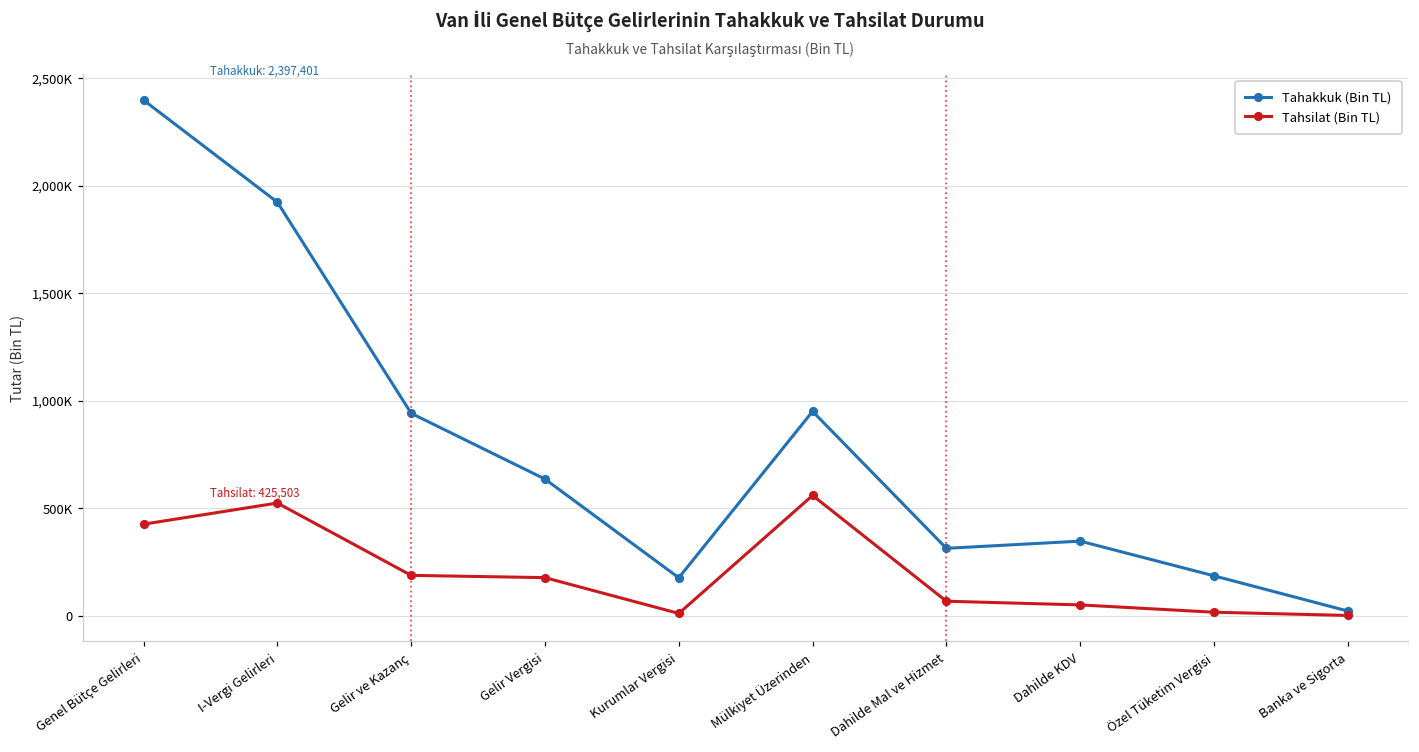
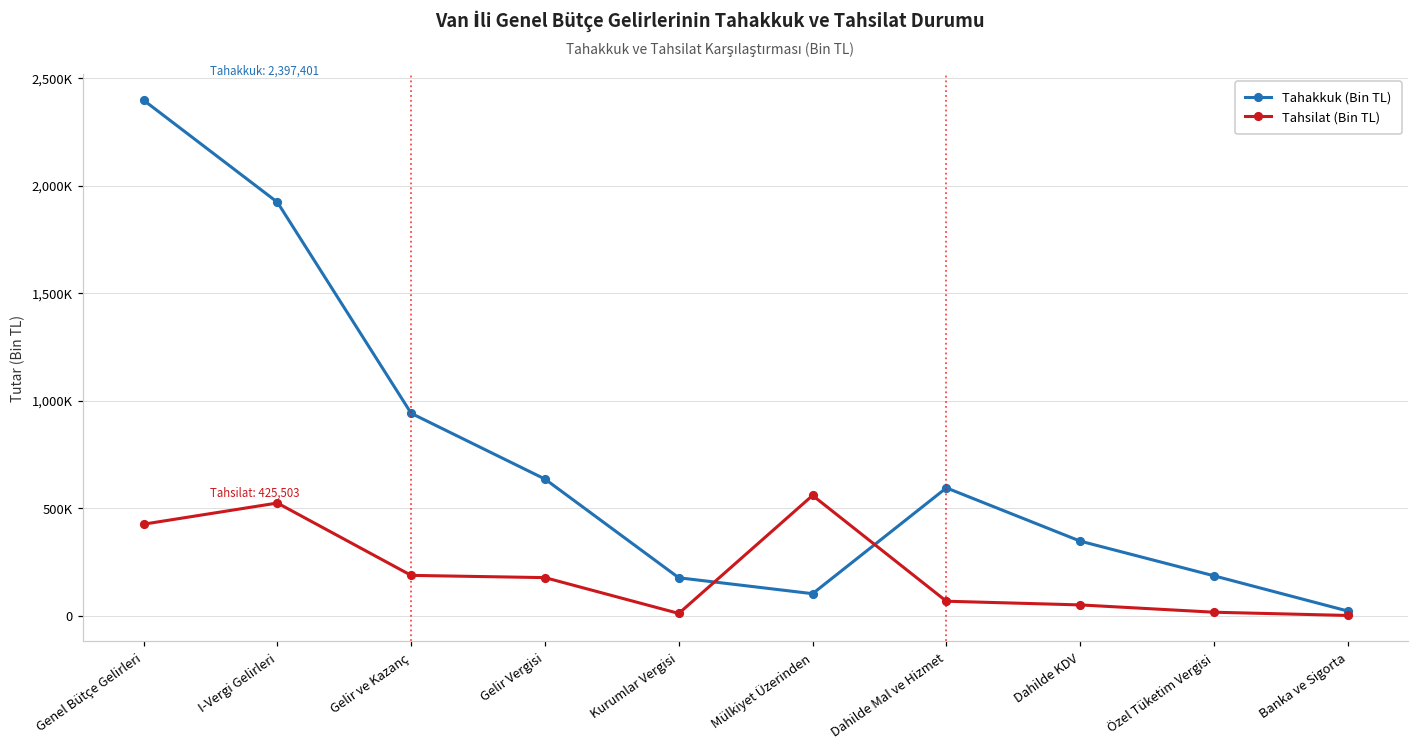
  {
    "Tahakkuk (Bin TL)": {
      "Genel Bütçe Gelirleri": "2,400,000",
      "I-Vergi Gelirleri": "1,920,000",
      "Gelir ve Kazanç": "940,000",
      "Gelir Vergisi": "640,000",
      "Kurumlar Vergisi": "180,000",
-     "Mülkiyet Üzerinden": "950,000",
-     "Dahilde Mal ve Hizmet": "310,000",
+     "Mülkiyet Üzerinden": "100,000",
+     "Dahilde Mal ve Hizmet": "590,000",
      "Dahilde KDV": "350,000",
      "Özel Tüketim Vergisi": "190,000",
      "Banka ve Sigorta": "20,000"
    },
    "Tahsilat (Bin TL)": {
      "Genel Bütçe Gelirleri": "430,000",
      "Gelir ve Kazanç": "190,000",
      "Gelir Vergisi": "180,000",
      "Kurumlar Vergisi": "10,000",
      "Mülkiyet Üzerinden": "560,000",
      "Dahilde Mal ve Hizmet": "70,000",
      "Dahilde KDV": "50,000",
      "Özel Tüketim Vergisi": "20,000",
      "Banka ve Sigorta": "0"
    }
  }
